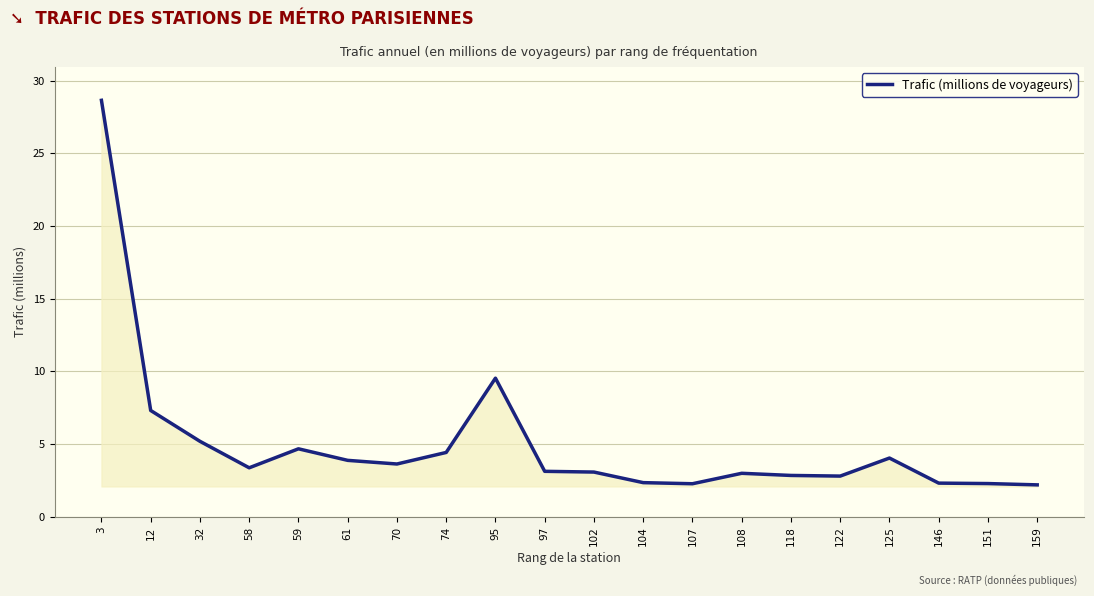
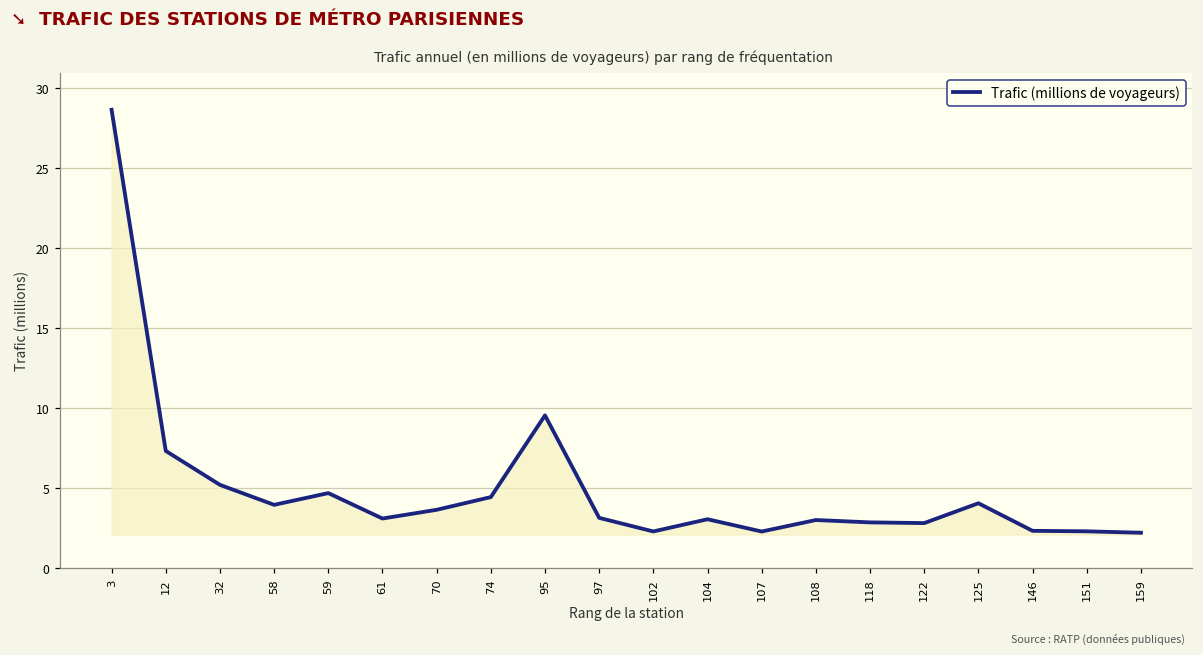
  {
    "3": 28.6,
    "12": 7.3,
    "32": 5.2,
-   "58": 3.4,
+   "58": 3.9,
    "59": 4.7,
-   "61": 3.9,
+   "61": 3.1,
    "70": 3.6,
    "74": 4.4,
    "95": 9.5,
    "97": 3.1,
-   "102": 3.1,
-   "104": 2.4,
+   "102": 2.3,
+   "104": 3.0,
    "107": 2.3,
    "108": 3.0,
    "118": 2.8,
    "122": 2.8,
    "125": 4.0,
    "146": 2.3,
    "151": 2.3,
    "159": 2.2
  }
